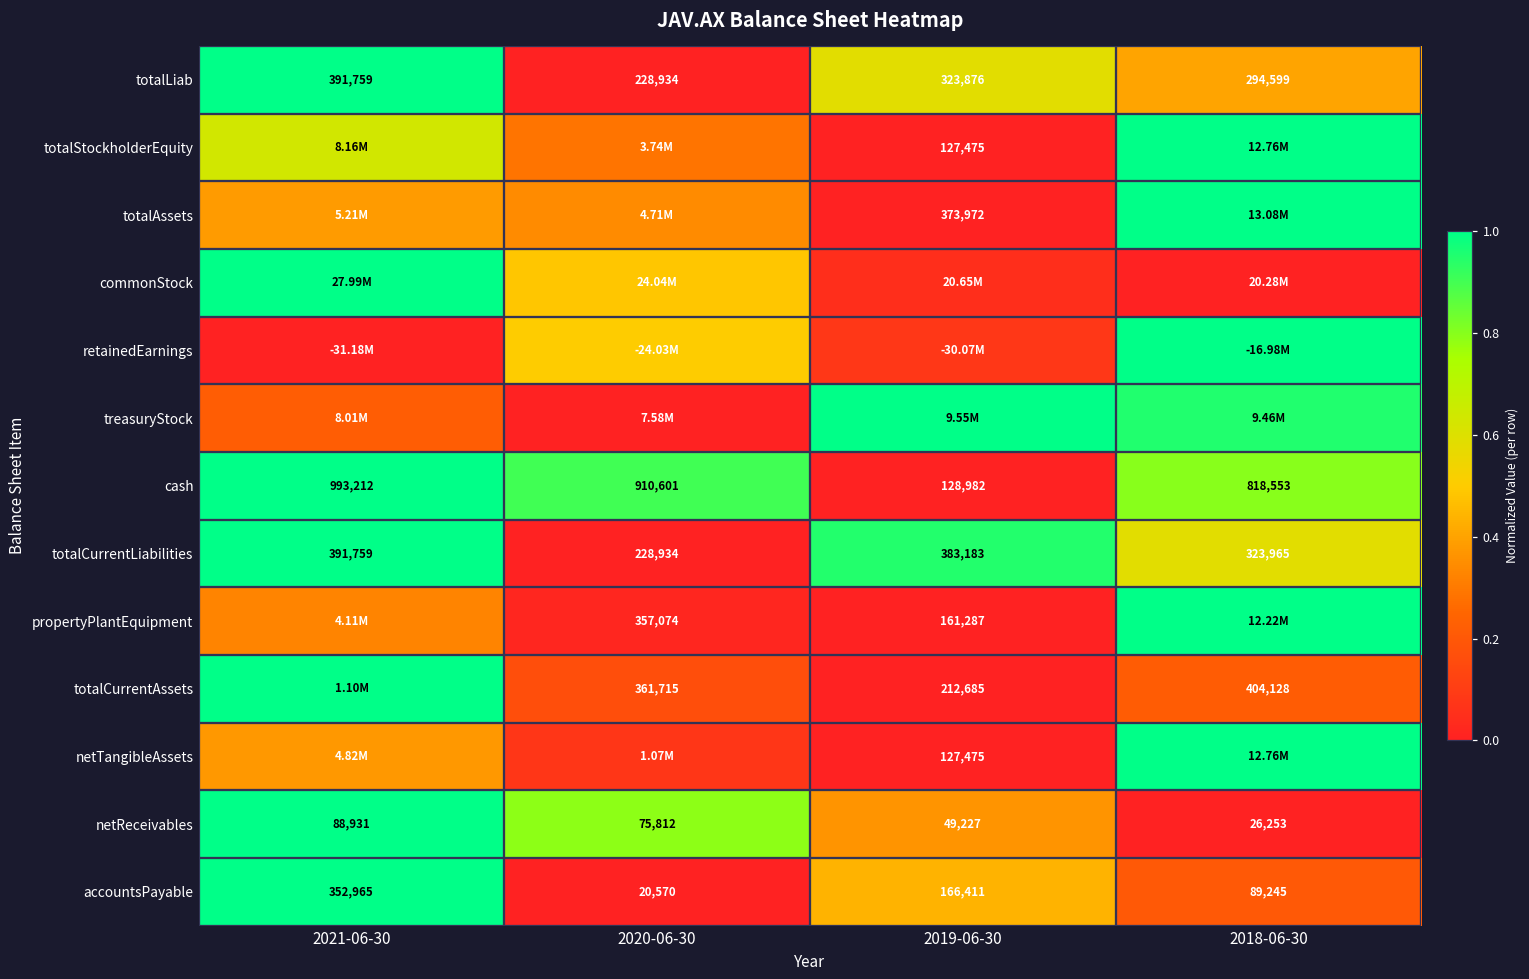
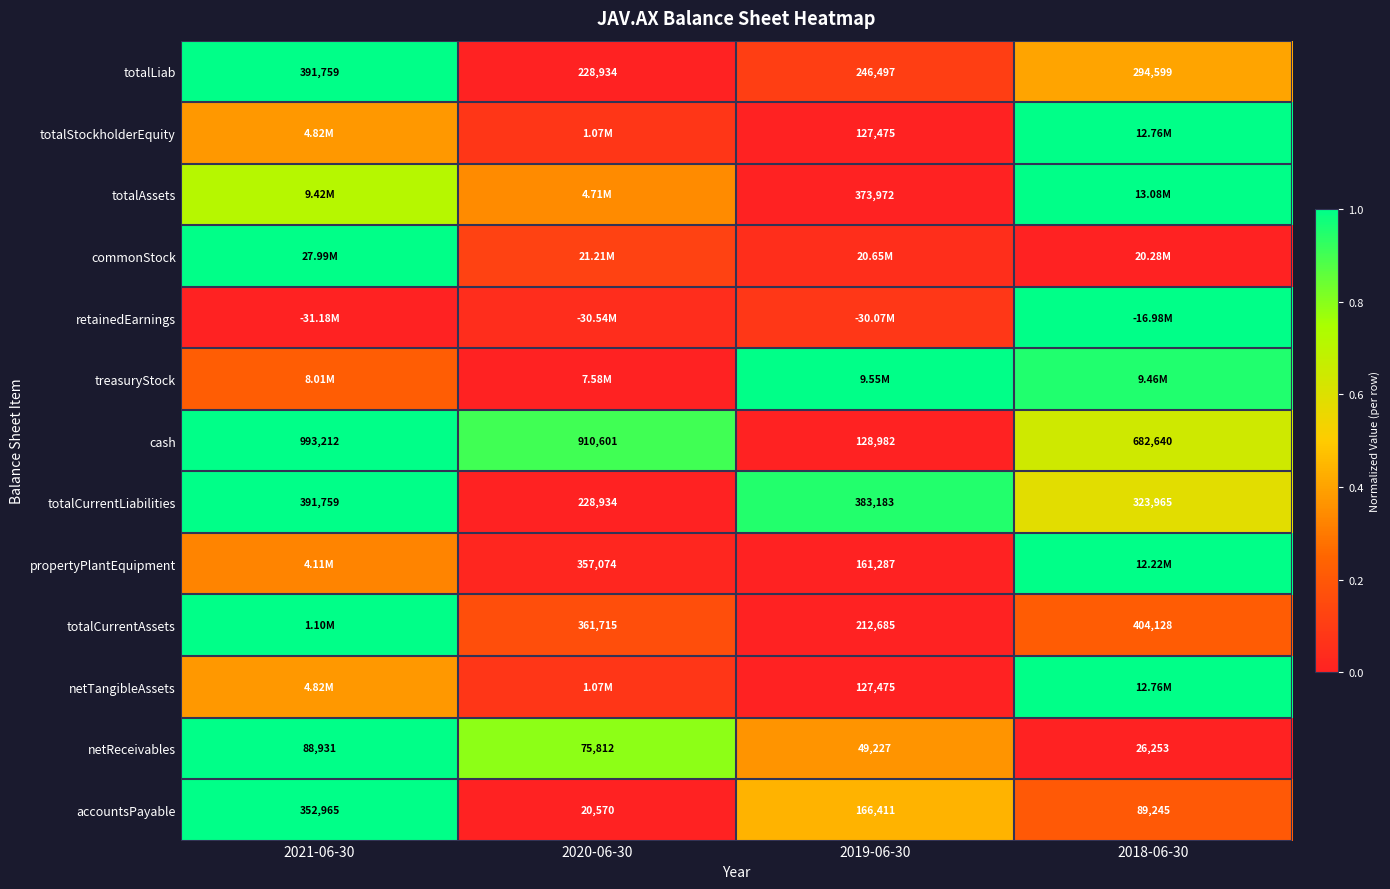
  {
    "totalLiab": {
      "2021-06-30": "391,759",
      "2020-06-30": "228,934",
-     "2019-06-30": "323,876",
+     "2019-06-30": "246,497",
      "2018-06-30": "294,599"
    },
    "totalStockholderEquity": {
-     "2021-06-30": "8.16M",
-     "2020-06-30": "3.74M",
+     "2021-06-30": "4.82M",
+     "2020-06-30": "1.07M",
      "2019-06-30": "127,475",
      "2018-06-30": "12.76M"
    },
    "totalAssets": {
-     "2021-06-30": "5.21M",
+     "2021-06-30": "9.42M",
      "2020-06-30": "4.71M",
      "2019-06-30": "373,972",
      "2018-06-30": "13.08M"
    },
    "commonStock": {
      "2021-06-30": "27.99M",
-     "2020-06-30": "24.04M",
+     "2020-06-30": "21.21M",
      "2019-06-30": "20.65M",
      "2018-06-30": "20.28M"
    },
    "retainedEarnings": {
      "2021-06-30": "-31.18M",
-     "2020-06-30": "-24.03M",
+     "2020-06-30": "-30.54M",
      "2019-06-30": "-30.07M",
      "2018-06-30": "-16.98M"
    },
    "treasuryStock": {
      "2021-06-30": "8.01M",
      "2020-06-30": "7.58M",
      "2019-06-30": "9.55M",
      "2018-06-30": "9.46M"
    },
    "cash": {
      "2021-06-30": "993,212",
      "2020-06-30": "910,601",
      "2019-06-30": "128,982",
-     "2018-06-30": "818,553"
+     "2018-06-30": "682,640"
    },
    "totalCurrentLiabilities": {
      "2021-06-30": "391,759",
      "2020-06-30": "228,934",
      "2019-06-30": "383,183",
      "2018-06-30": "323,965"
    },
    "propertyPlantEquipment": {
      "2021-06-30": "4.11M",
      "2020-06-30": "357,074",
      "2019-06-30": "161,287",
      "2018-06-30": "12.22M"
    },
    "totalCurrentAssets": {
      "2021-06-30": "1.10M",
      "2020-06-30": "361,715",
      "2019-06-30": "212,685",
      "2018-06-30": "404,128"
    },
    "netTangibleAssets": {
      "2021-06-30": "4.82M",
      "2020-06-30": "1.07M",
      "2019-06-30": "127,475",
      "2018-06-30": "12.76M"
    },
    "netReceivables": {
      "2021-06-30": "88,931",
      "2020-06-30": "75,812",
      "2019-06-30": "49,227",
      "2018-06-30": "26,253"
    },
    "accountsPayable": {
      "2021-06-30": "352,965",
      "2020-06-30": "20,570",
      "2019-06-30": "166,411",
      "2018-06-30": "89,245"
    }
  }
